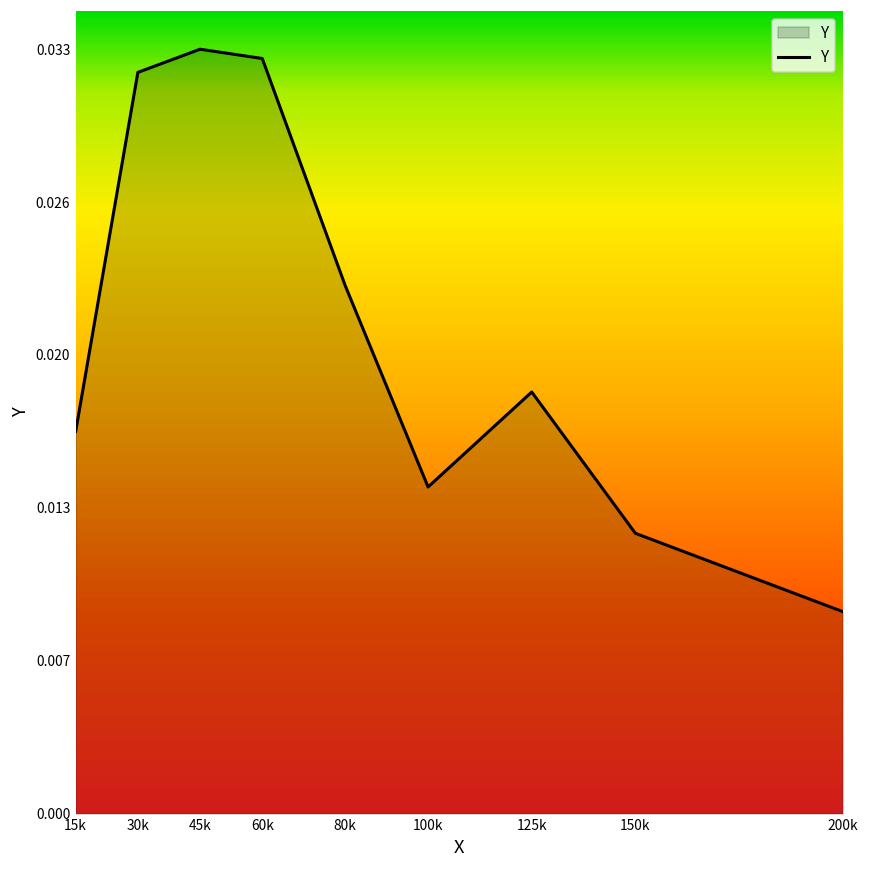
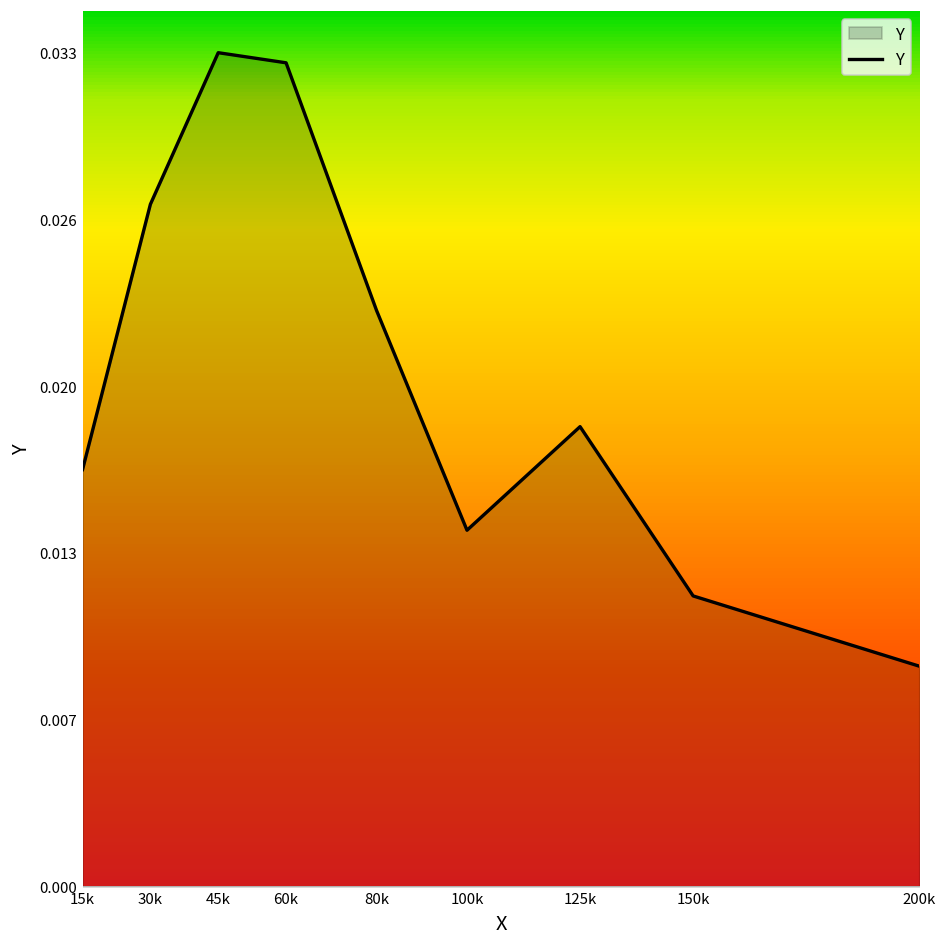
  {
    "15k": 0.0165,
-   "30k": 0.032,
+   "30k": 0.027,
    "45k": 0.0330,
    "60k": 0.0326,
    "80k": 0.0228,
    "100k": 0.0141,
    "125k": 0.0182,
-   "150k": 0.0121,
+   "150k": 0.0115,
    "200k": 0.0087
  }
